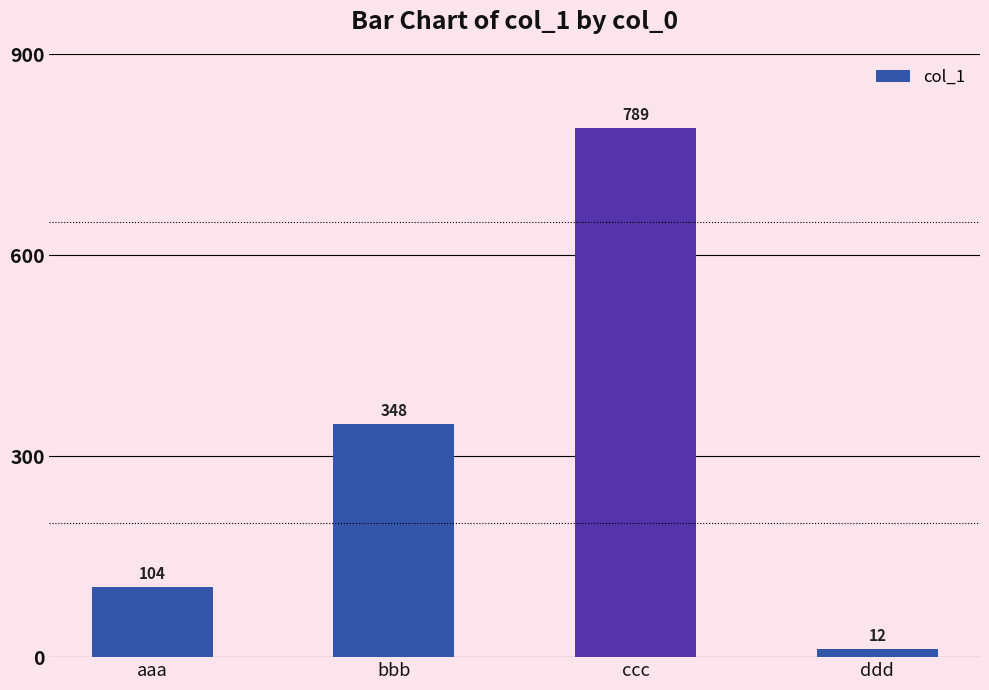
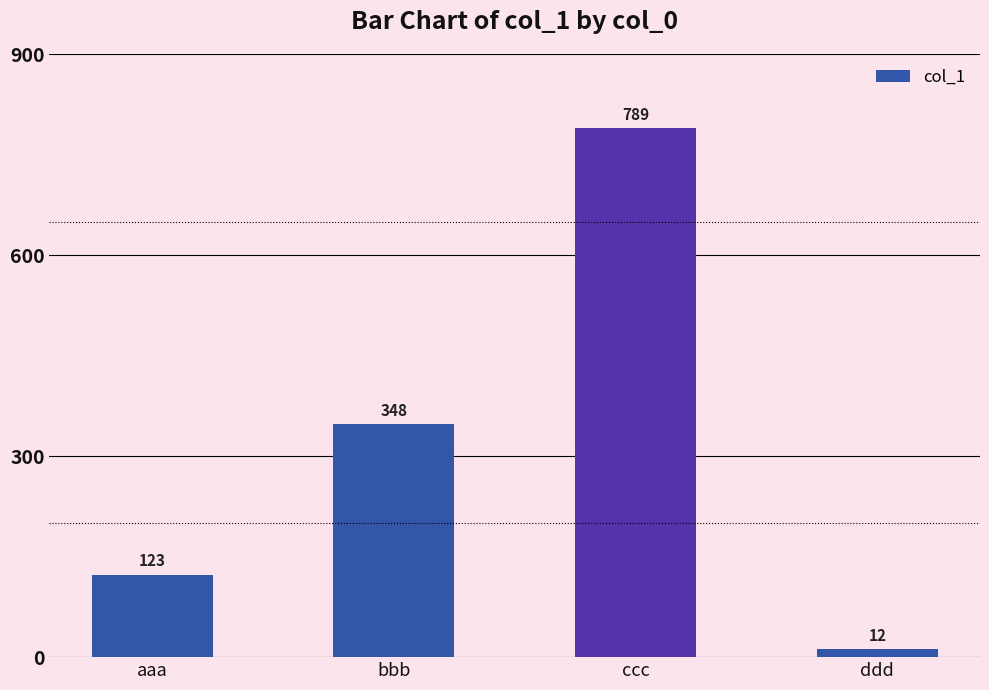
  {
-   "aaa": 104,
+   "aaa": 123,
    "bbb": 348,
    "ccc": 789,
    "ddd": 12
  }
